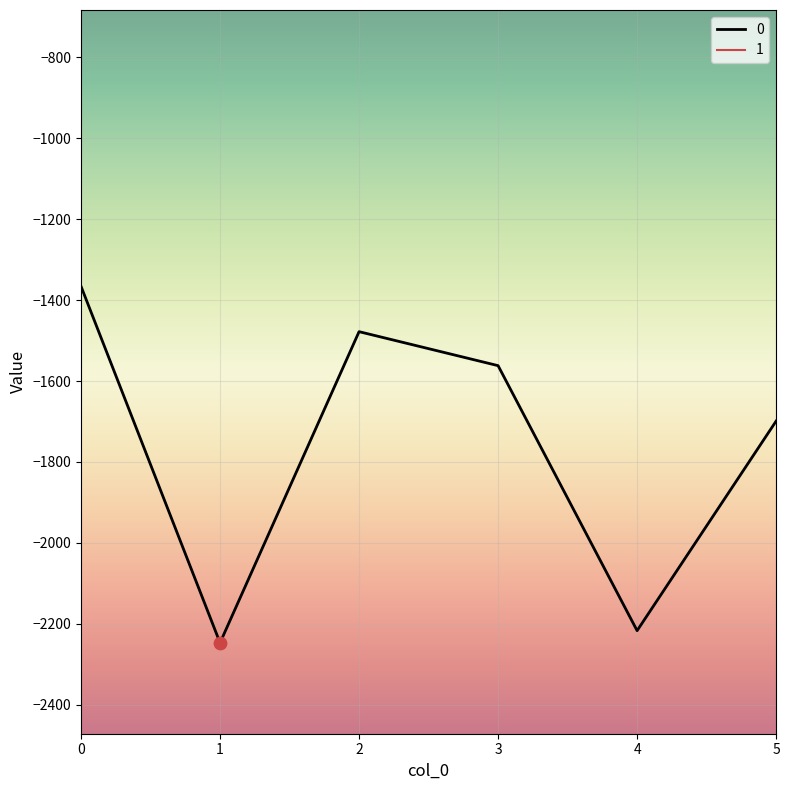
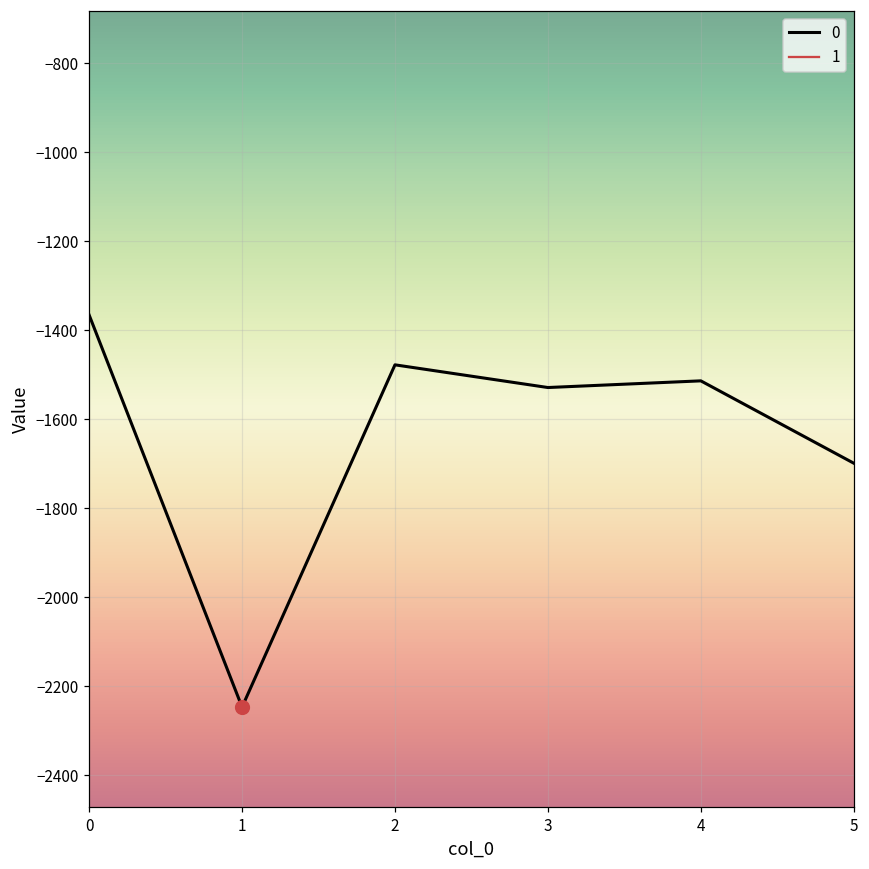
  {
    "0": {
      "0": -1370,
      "2": -1480,
-     "3": -1560,
-     "4": -2220,
+     "3": -1530,
+     "4": -1510,
      "5": -1700
    }
  }
